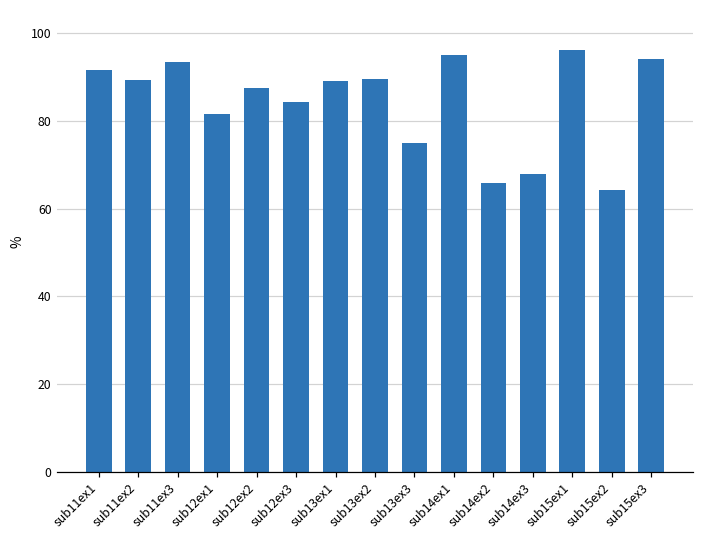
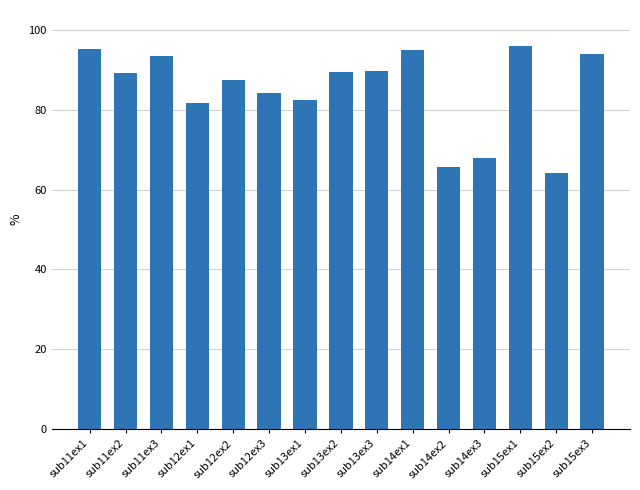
  {
-   "sub11ex1": 92,
+   "sub11ex1": 95,
    "sub11ex2": 89,
    "sub11ex3": 93,
    "sub12ex1": 82,
    "sub12ex2": 88,
    "sub12ex3": 84,
-   "sub13ex1": 89,
+   "sub13ex1": 82,
    "sub13ex2": 89,
-   "sub13ex3": 75,
+   "sub13ex3": 90,
    "sub14ex1": 95,
    "sub14ex2": 66,
    "sub14ex3": 68,
    "sub15ex1": 96,
    "sub15ex2": 64,
    "sub15ex3": 94
  }
